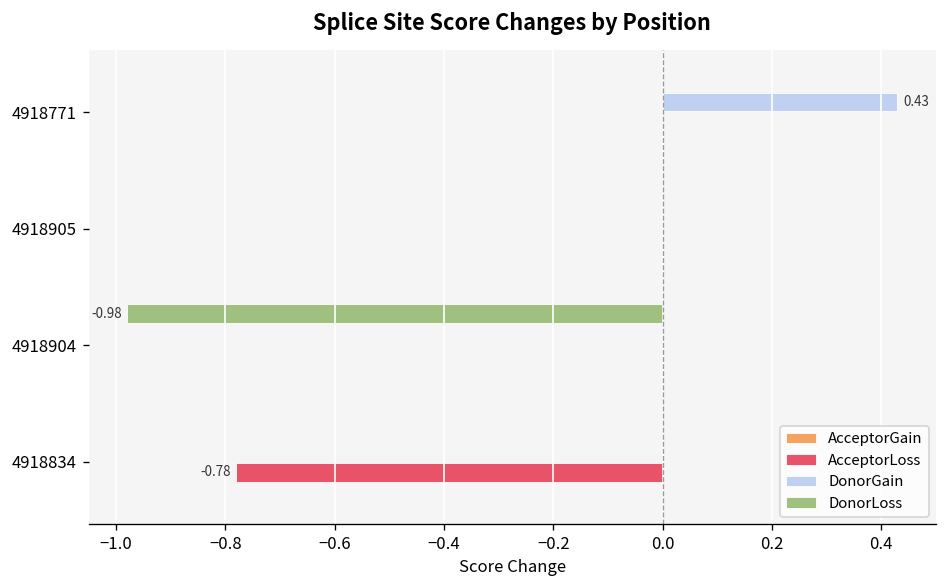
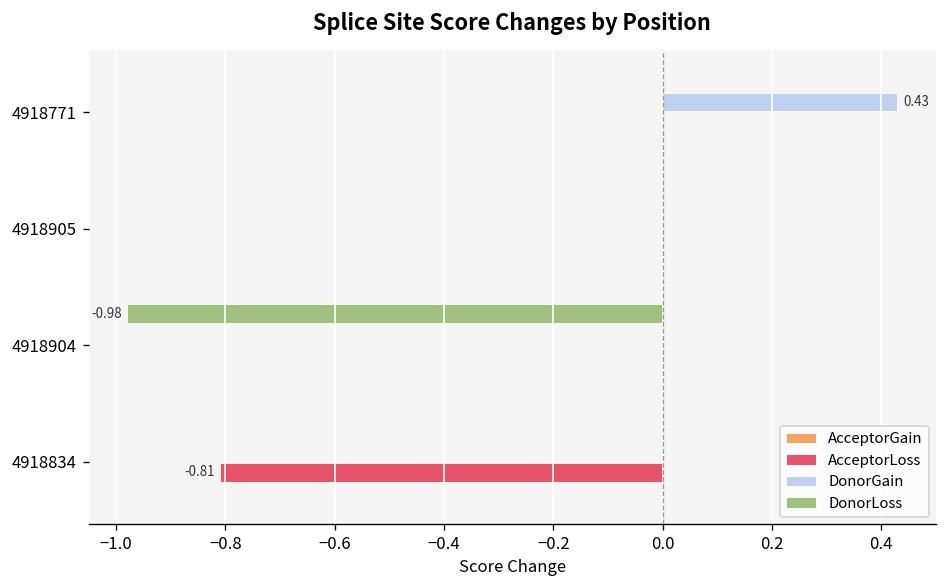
  {
    "AcceptorGain": {
      "4918771": 0.00,
      "4918905": 0.00,
      "4918904": 0.00,
      "4918834": 0.00
    },
    "AcceptorLoss": {
-     "4918834": -0.78
+     "4918834": -0.81
    },
    "DonorGain": {
      "4918771": 0.43
    },
    "DonorLoss": {
      "4918904": -0.98
    }
  }
